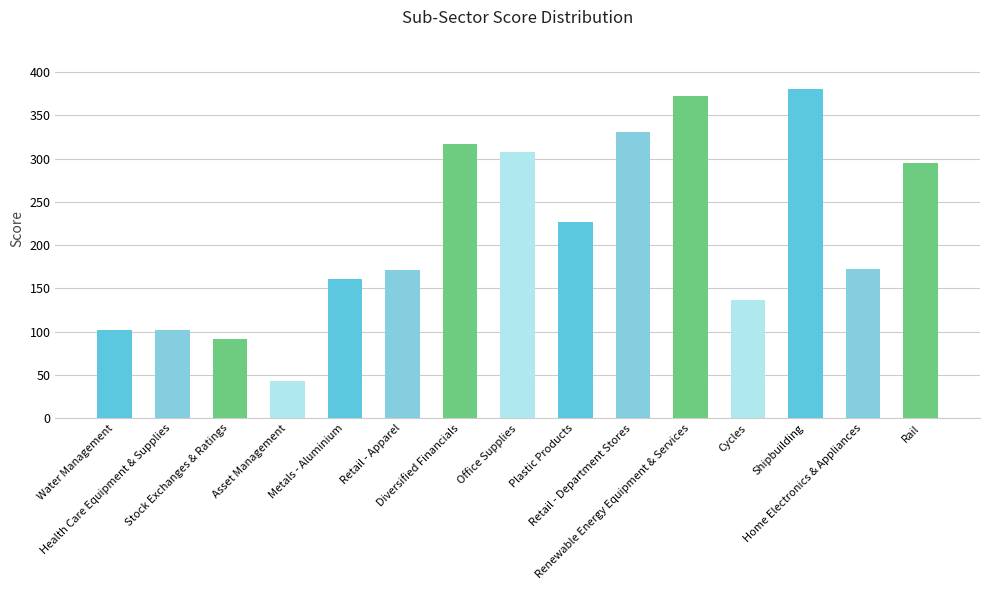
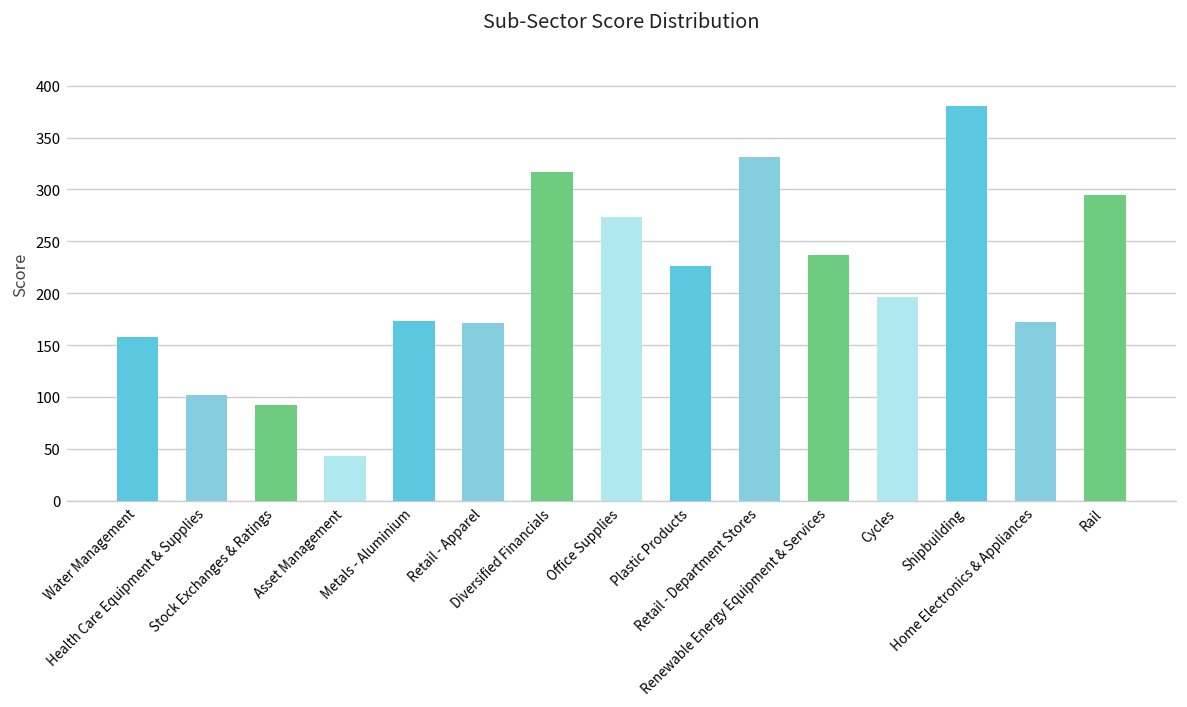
  {
-   "Water Management": 100,
+   "Water Management": 160,
    "Health Care Equipment & Supplies": 100,
    "Stock Exchanges & Ratings": 90,
    "Asset Management": 40,
-   "Metals - Aluminium": 160,
+   "Metals - Aluminium": 170,
    "Retail - Apparel": 170,
    "Diversified Financials": 320,
-   "Office Supplies": 310,
+   "Office Supplies": 270,
    "Plastic Products": 230,
    "Retail - Department Stores": 330,
-   "Renewable Energy Equipment & Services": 370,
-   "Cycles": 140,
+   "Renewable Energy Equipment & Services": 240,
+   "Cycles": 200,
    "Shipbuilding": 380,
    "Home Electronics & Appliances": 170,
    "Rail": 300
  }
